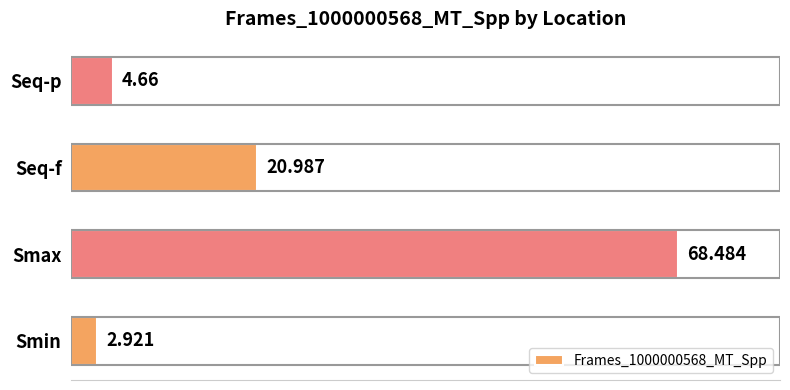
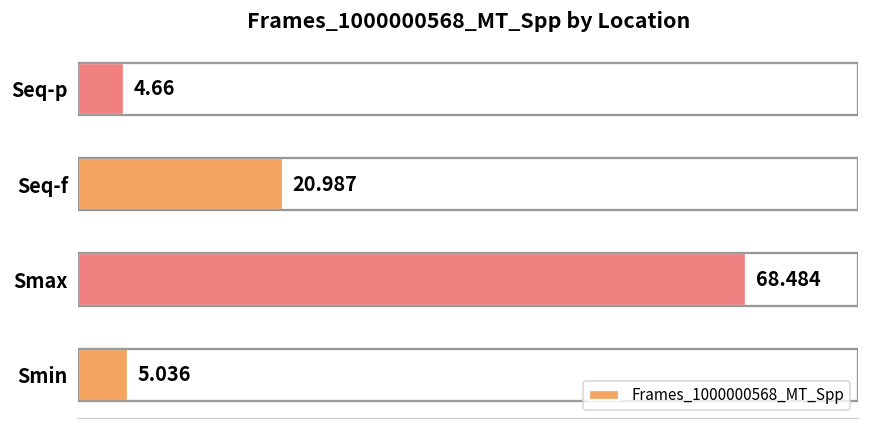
  {
    "Seq-p": 4.66,
    "Seq-f": 20.987,
    "Smax": 68.484,
-   "Smin": 2.921
+   "Smin": 5.036
  }
